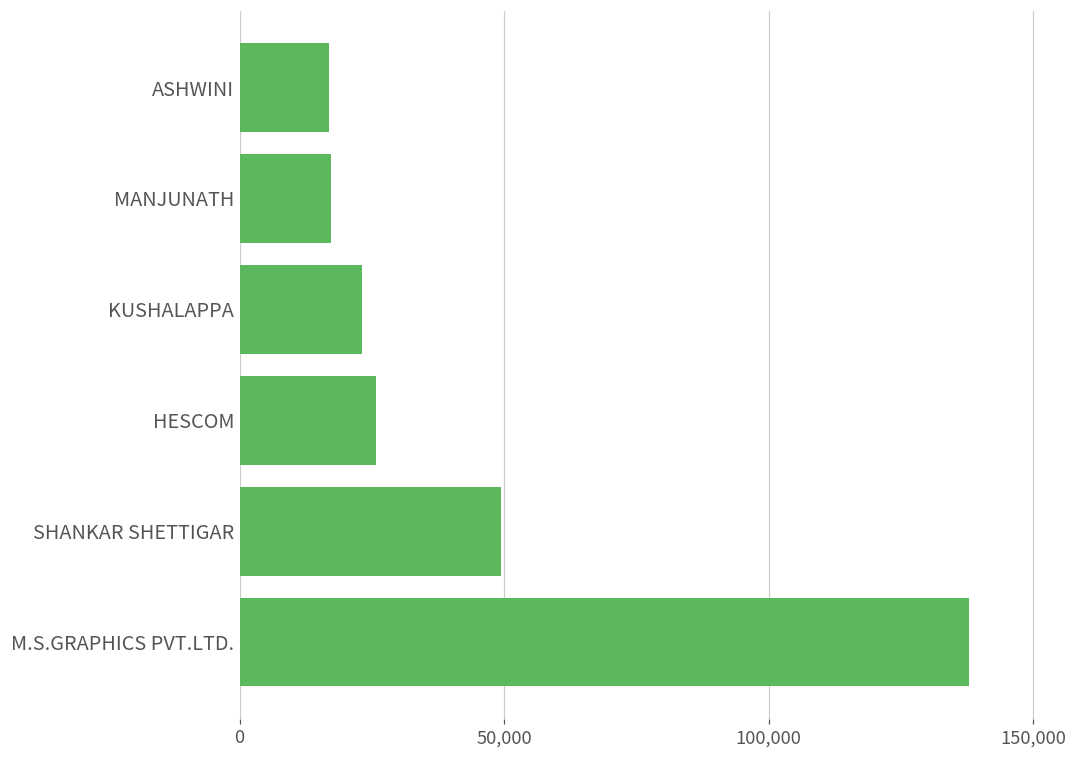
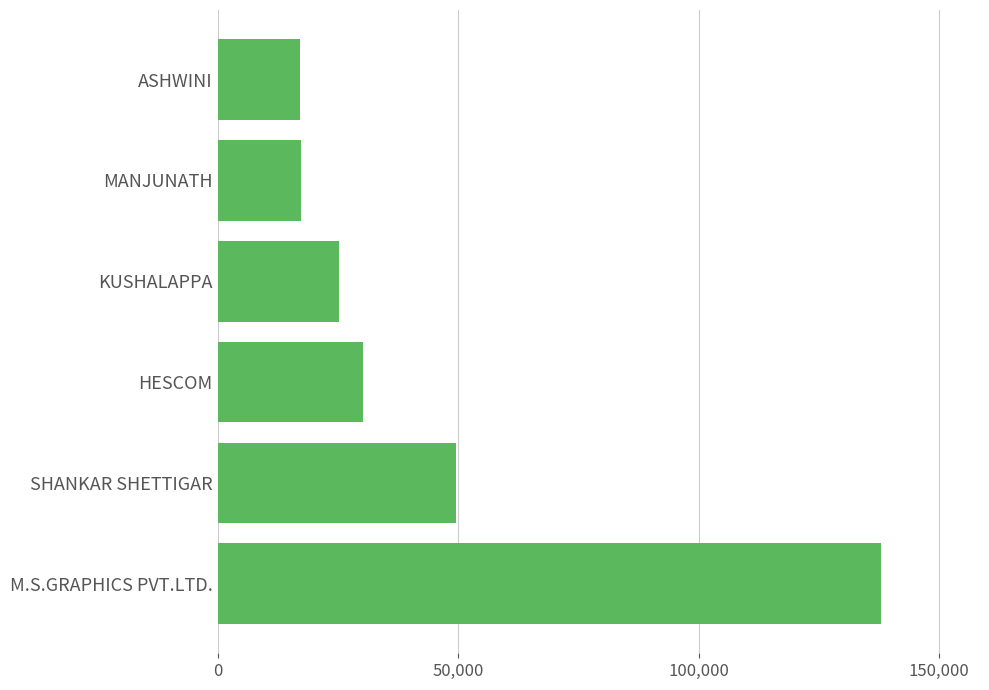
  {
    "ASHWINI": "17,000",
    "MANJUNATH": "17,000",
-   "KUSHALAPPA": "23,000",
-   "HESCOM": "26,000",
+   "KUSHALAPPA": "25,000",
+   "HESCOM": "30,000",
    "SHANKAR SHETTIGAR": "49,000",
    "M.S.GRAPHICS PVT.LTD.": "138,000"
  }
